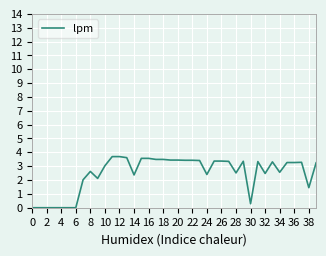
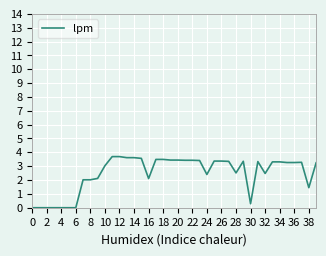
  {
    "0": 0.0,
    "2": 0.0,
    "4": 0.0,
    "6": 0.0,
-   "8": 2.6,
+   "8": 2.0,
    "10": 3.0,
    "12": 3.7,
-   "14": 2.4,
-   "16": 3.6,
+   "14": 3.6,
+   "16": 2.1,
    "18": 3.5,
    "20": 3.4,
    "22": 3.4,
    "24": 2.4,
    "26": 3.4,
    "28": 2.5,
    "30": 0.3,
    "32": 2.5,
-   "34": 2.6,
+   "34": 3.3,
    "36": 3.3,
    "38": 1.4
  }
